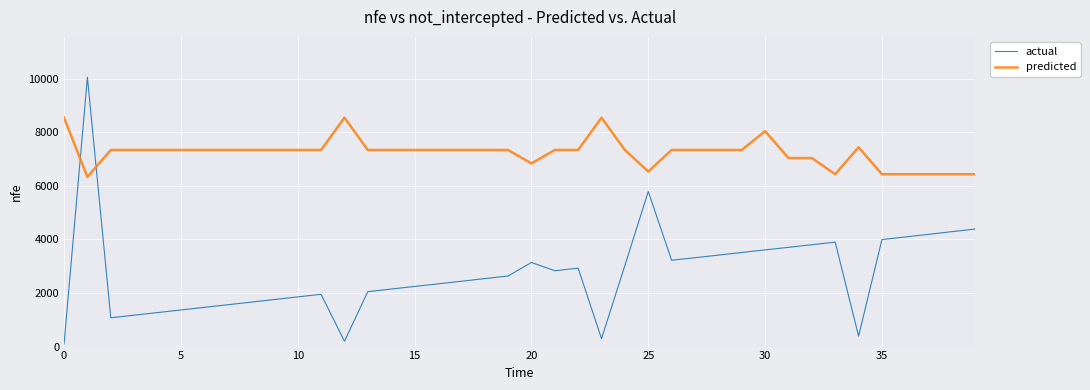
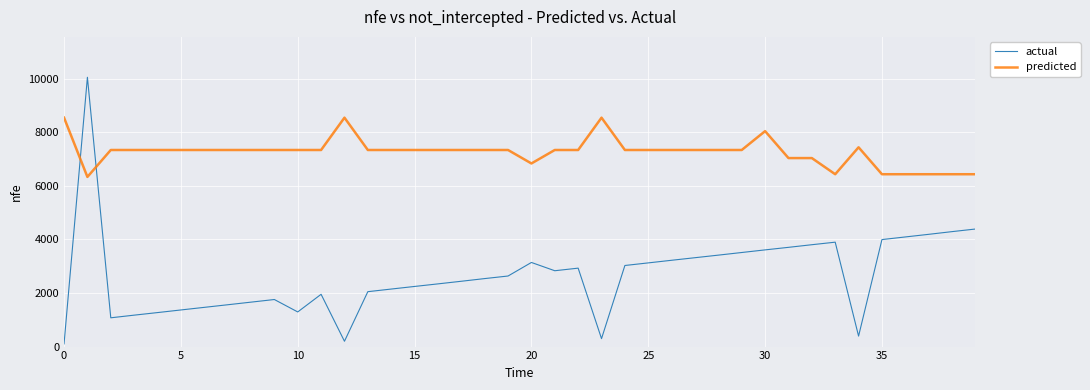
  {
    "actual": {
      "0": 100,
      "5": 1400,
-     "10": 1900,
+     "10": 1300,
      "15": 2200,
      "20": 3100,
-     "25": 5800,
+     "25": 3100,
      "30": 3600,
      "35": 4000
    },
    "predicted": {
      "0": 8600,
      "5": 7300,
      "10": 7300,
      "15": 7300,
      "20": 6800,
-     "25": 6500,
+     "25": 7300,
      "30": 8000,
      "35": 6400
    }
  }
